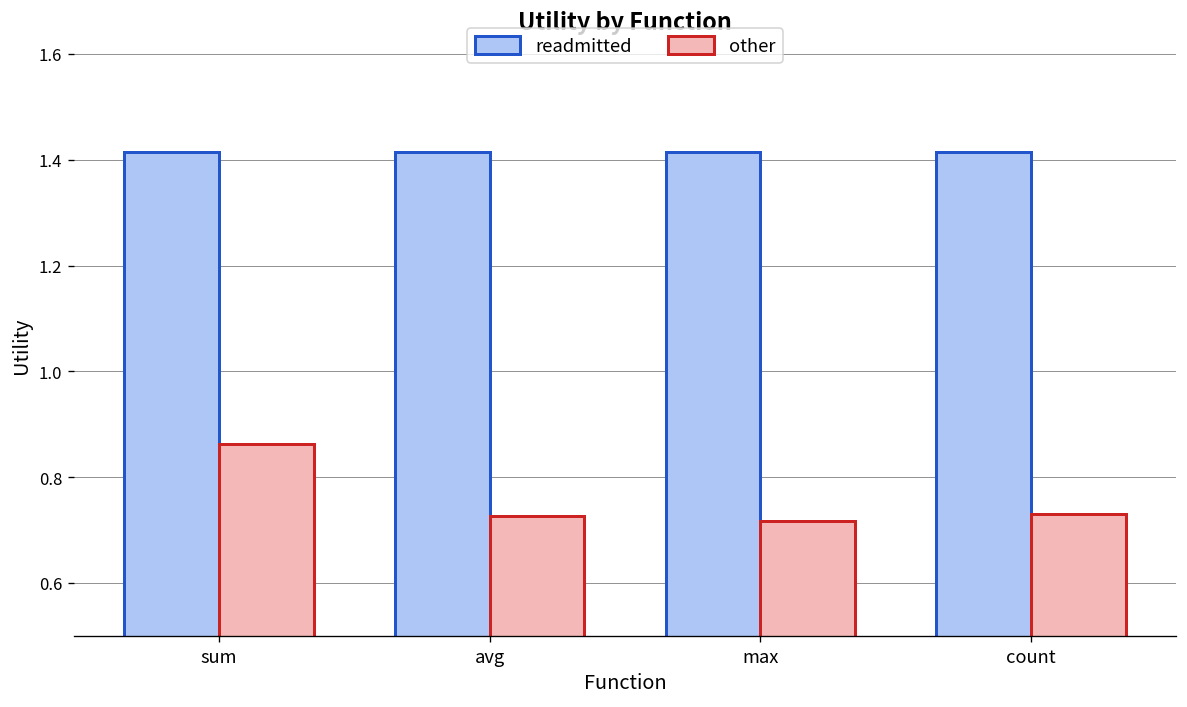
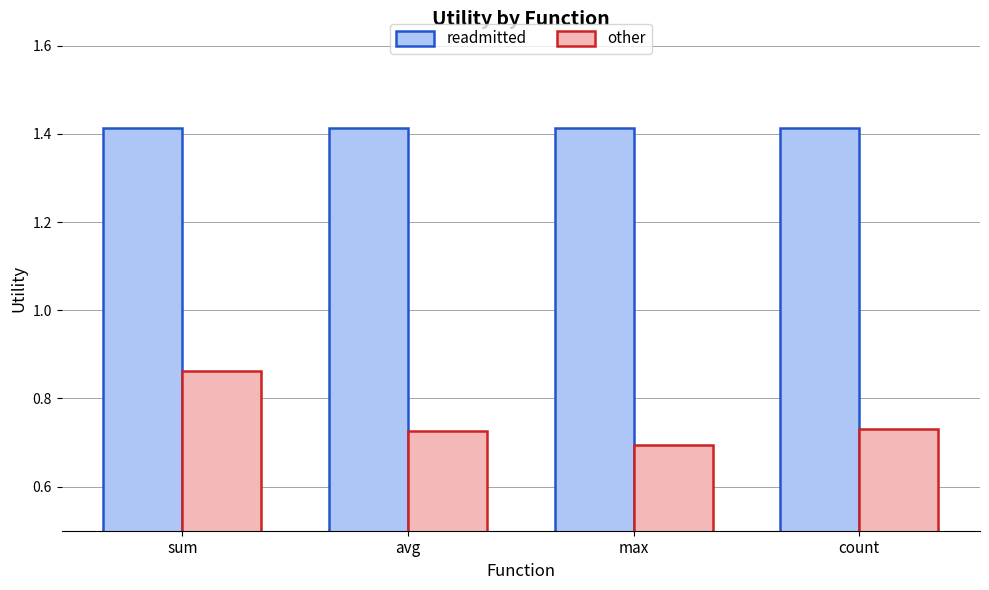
  {
    "readmitted": {
      "sum": 1.41,
      "avg": 1.41,
      "max": 1.41,
      "count": 1.41
    },
    "other": {
      "sum": 0.86,
      "avg": 0.73,
-     "max": 0.72,
+     "max": 0.69,
      "count": 0.73
    }
  }
